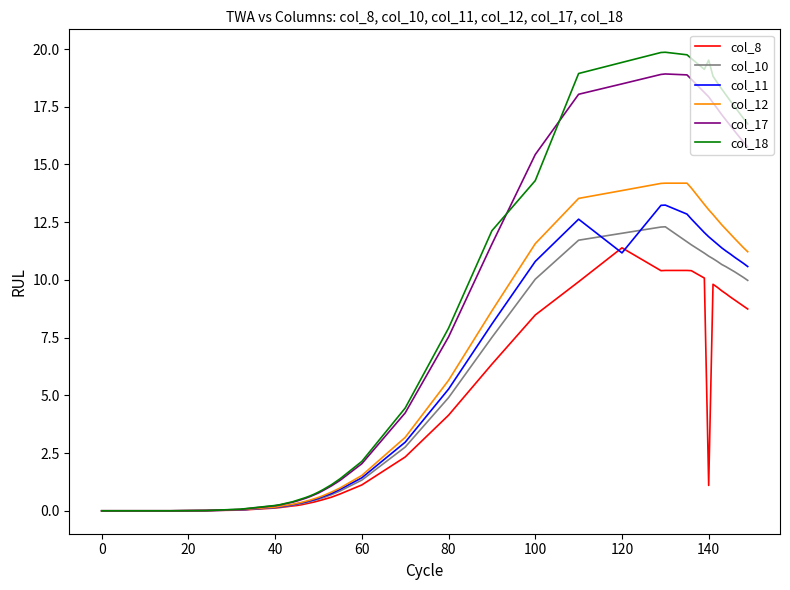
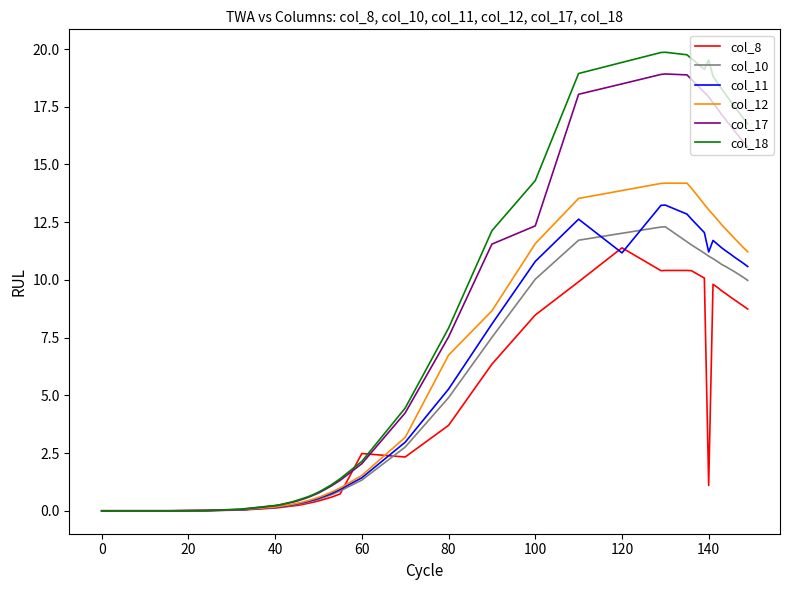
  {
    "col_8": {
-     "60": 1.1,
-     "80": 4.1,
+     "60": 2.5,
+     "80": 3.7,
      "100": 8.5,
      "120": 11.4,
      "140": 1.1
    },
    "col_10": {
      "80": 4.9,
      "100": 10.0,
      "120": 12.0,
      "140": 11.0
    },
    "col_11": {
      "80": 5.3,
      "100": 10.8,
      "120": 11.2,
-     "140": 11.9
+     "140": 11.2
    },
    "col_12": {
-     "80": 5.7,
+     "80": 6.7,
      "100": 11.6,
      "120": 13.9,
      "140": 13.0
    },
    "col_17": {
      "80": 7.5,
-     "100": 15.4,
+     "100": 12.3,
      "120": 18.5
    },
    "col_18": {
      "80": 7.9,
      "100": 14.3,
      "120": 19.4
    }
  }
